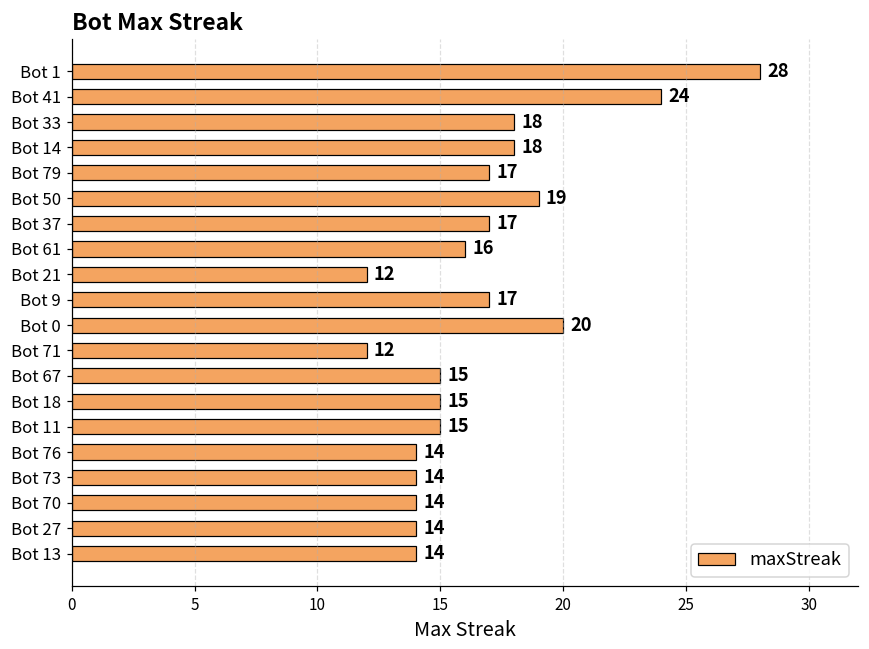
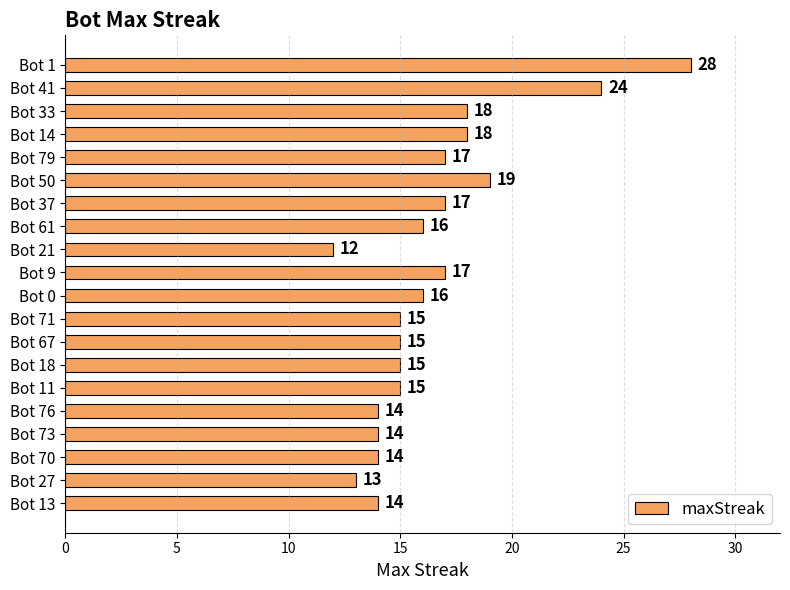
  {
    "Bot 1": 28,
    "Bot 41": 24,
    "Bot 33": 18,
    "Bot 14": 18,
    "Bot 79": 17,
    "Bot 50": 19,
    "Bot 37": 17,
    "Bot 61": 16,
    "Bot 21": 12,
    "Bot 9": 17,
-   "Bot 0": 20,
-   "Bot 71": 12,
+   "Bot 0": 16,
+   "Bot 71": 15,
    "Bot 67": 15,
    "Bot 18": 15,
    "Bot 11": 15,
    "Bot 76": 14,
    "Bot 73": 14,
    "Bot 70": 14,
-   "Bot 27": 14,
+   "Bot 27": 13,
    "Bot 13": 14
  }
